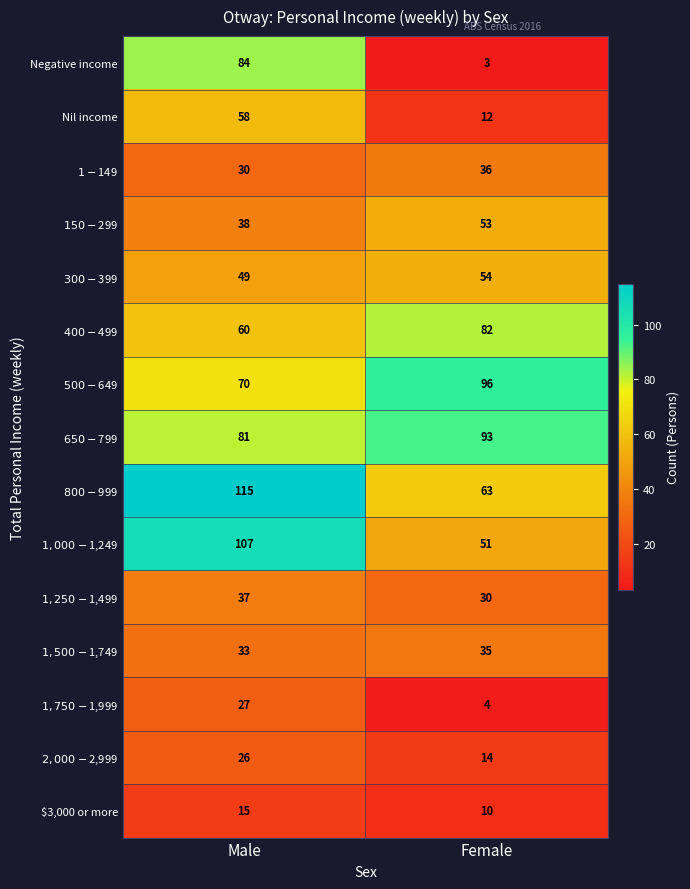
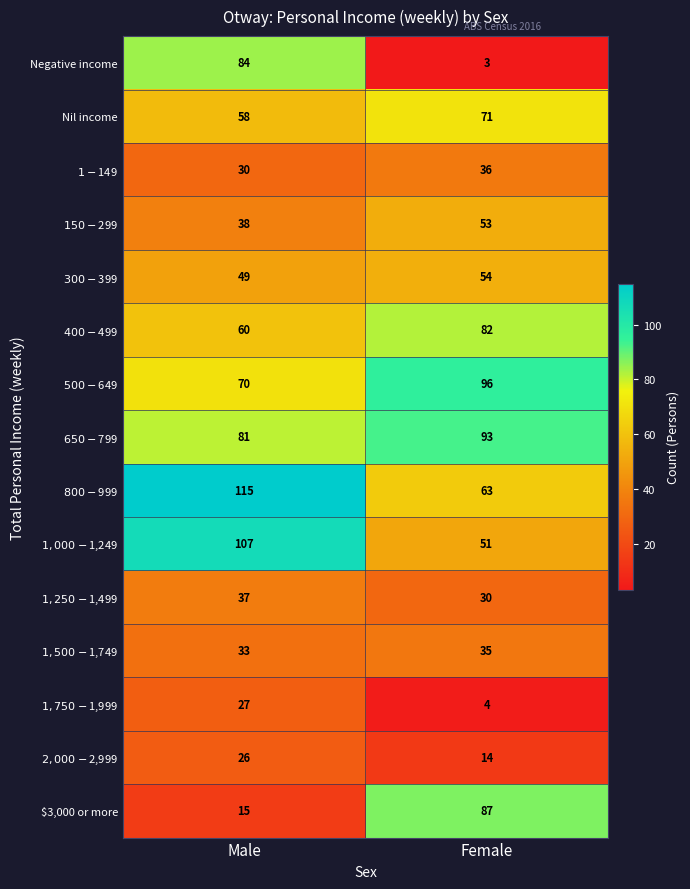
  {
    "Negative income": {
      "Male": 84,
      "Female": 3
    },
    "Nil income": {
      "Male": 58,
-     "Female": 12
+     "Female": 71
    },
    "$3,000 or more": {
      "Male": 15,
-     "Female": 10
+     "Female": 87
    }
  }
